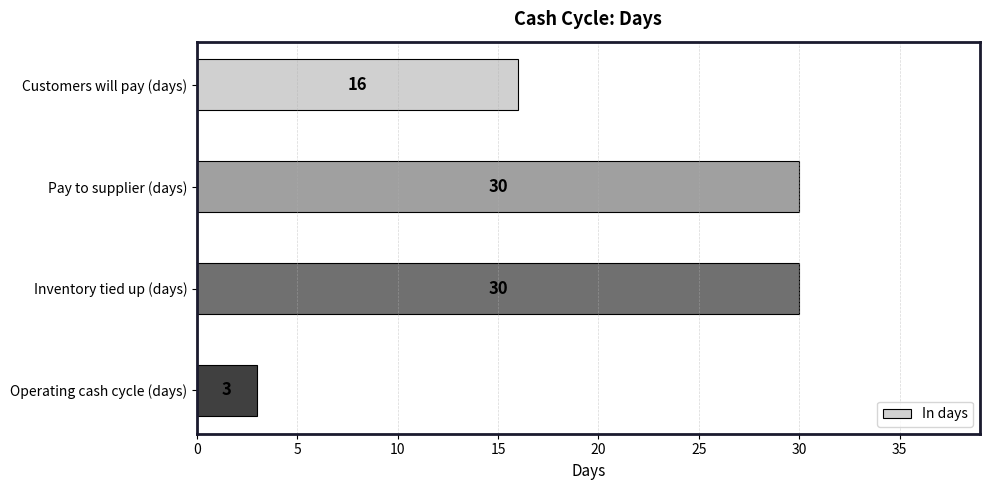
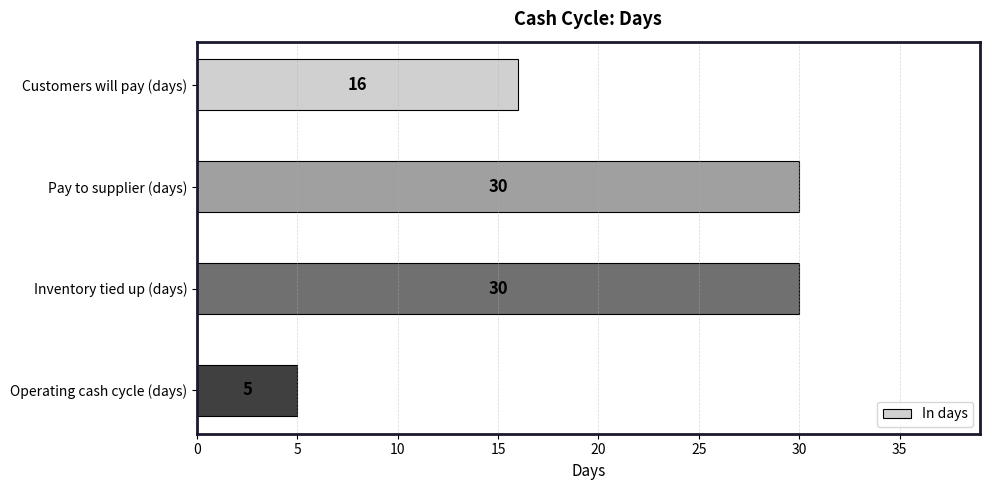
  {
    "Customers will pay (days)": 16,
    "Pay to supplier (days)": 30,
    "Inventory tied up (days)": 30,
-   "Operating cash cycle (days)": 3
+   "Operating cash cycle (days)": 5
  }
